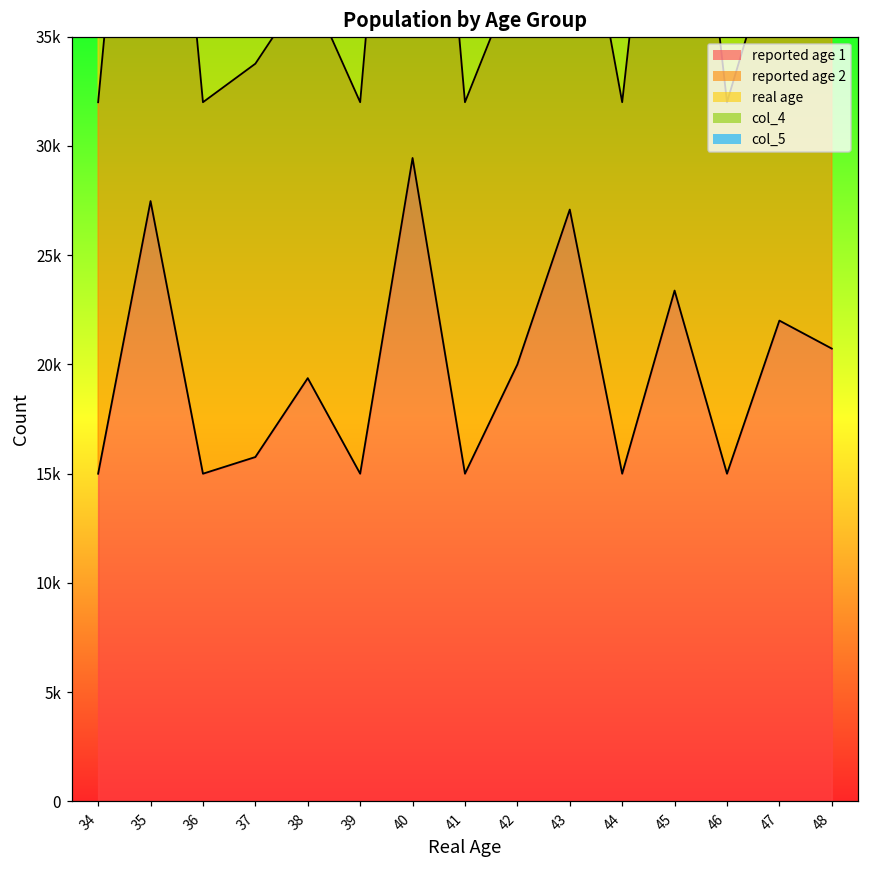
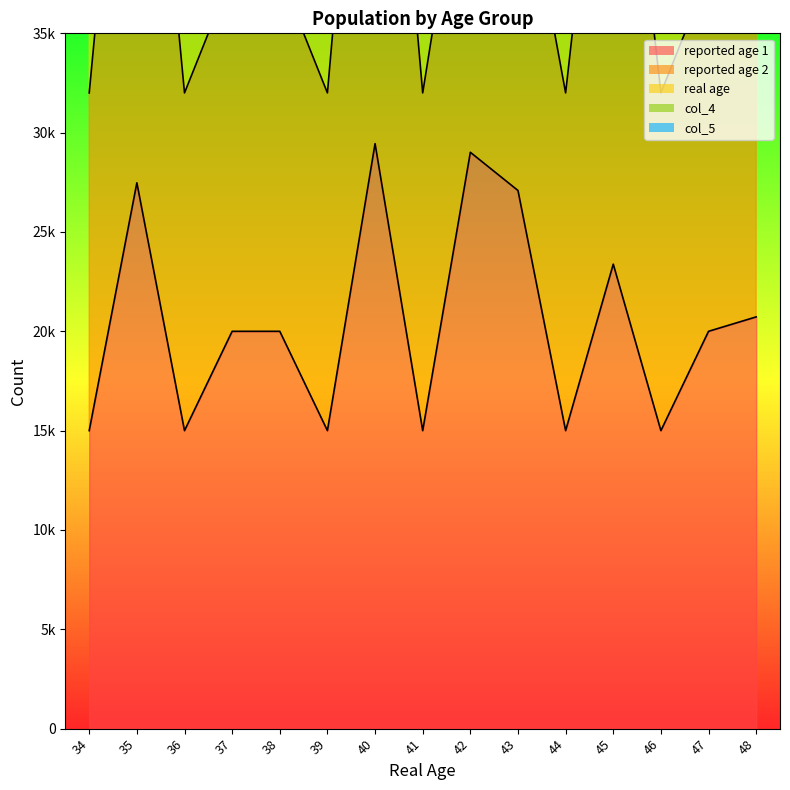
  {
    "reported age 1": {
      "34": 15000,
      "35": 27500,
      "36": 15000,
-     "37": 15800,
-     "38": 19400,
+     "37": 20000,
+     "38": 20000,
      "39": 15000,
      "40": 29400,
      "41": 15000,
-     "42": 20000,
+     "42": 29000,
      "43": 27100,
      "44": 15000,
      "45": 23400,
      "46": 15000,
-     "47": 22000,
+     "47": 20000,
      "48": 20700
    },
    "reported age 2": {
      "34": 17000,
      "36": 17000,
      "39": 17000,
      "41": 17000,
      "44": 17000
    }
  }
